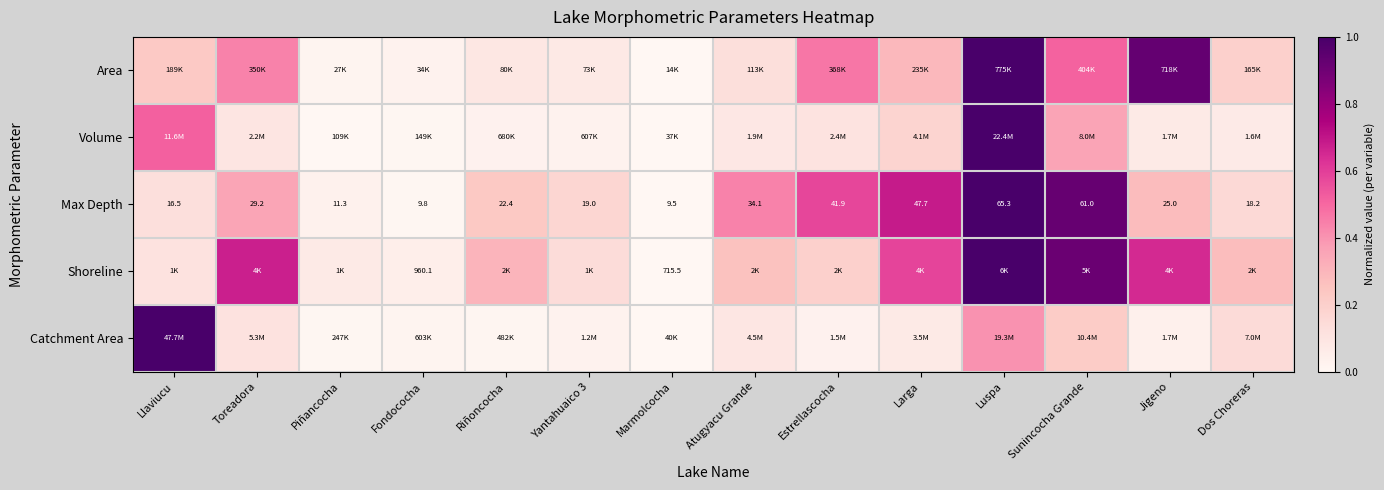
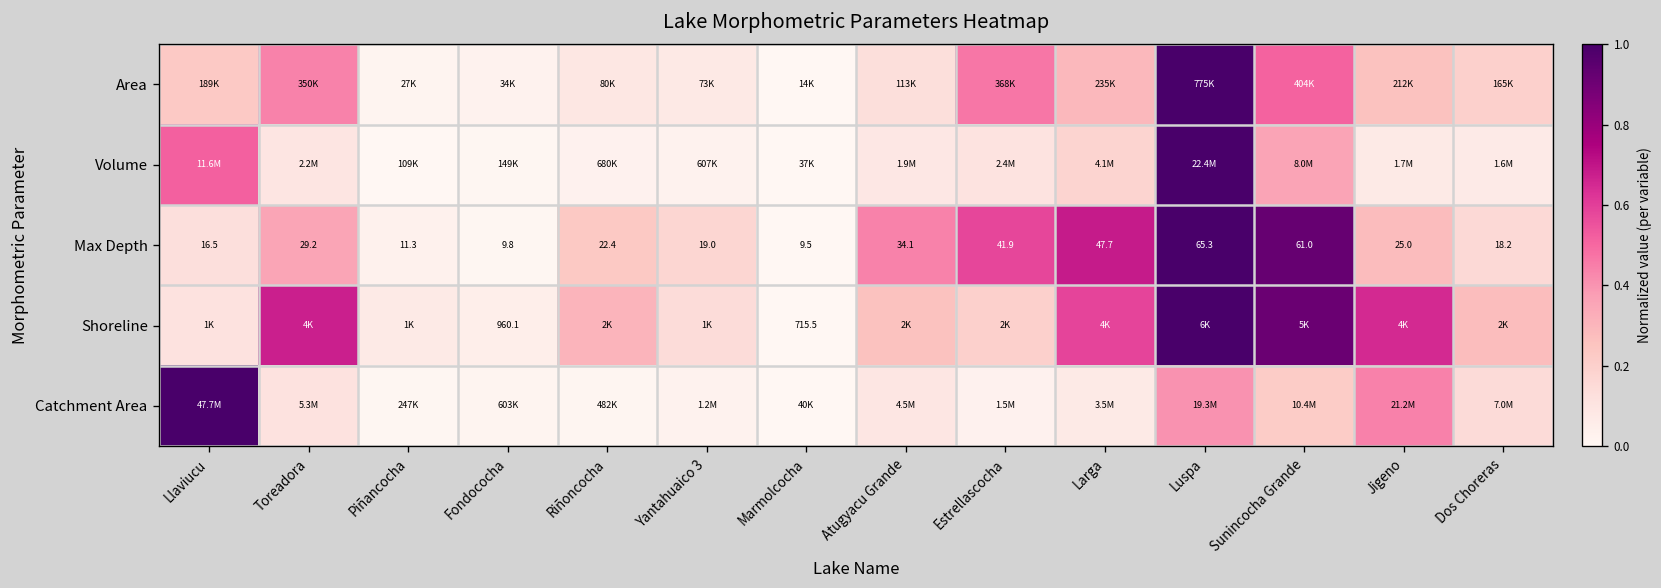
  {
    "Area": {
      "Llaviucu": "189K",
      "Toreadora": "350K",
      "Piñancocha": "27K",
      "Fondococha": "34K",
      "Riñoncocha": "80K",
      "Yantahuaico 3": "73K",
      "Marmolcocha": "14K",
      "Atugyacu Grande": "113K",
      "Estrellascocha": "368K",
      "Larga": "235K",
      "Luspa": "775K",
      "Sunincocha Grande": "404K",
-     "Jigeno": "718K",
+     "Jigeno": "212K",
      "Dos Choreras": "165K"
    },
    "Volume": {
      "Llaviucu": "11.6M",
      "Toreadora": "2.2M",
      "Piñancocha": "109K",
      "Fondococha": "149K",
      "Riñoncocha": "680K",
      "Yantahuaico 3": "607K",
      "Marmolcocha": "37K",
      "Atugyacu Grande": "1.9M",
      "Estrellascocha": "2.4M",
      "Larga": "4.1M",
      "Luspa": "22.4M",
      "Sunincocha Grande": "8.0M",
      "Jigeno": "1.7M",
      "Dos Choreras": "1.6M"
    },
    "Max Depth": {
      "Llaviucu": "16.5",
      "Toreadora": "29.2",
      "Piñancocha": "11.3",
      "Fondococha": "9.8",
      "Riñoncocha": "22.4",
      "Yantahuaico 3": "19.0",
      "Marmolcocha": "9.5",
      "Atugyacu Grande": "34.1",
      "Estrellascocha": "41.9",
      "Larga": "47.7",
      "Luspa": "65.3",
      "Sunincocha Grande": "61.0",
      "Jigeno": "25.0",
      "Dos Choreras": "18.2"
    },
    "Shoreline": {
      "Llaviucu": "1K",
      "Toreadora": "4K",
      "Piñancocha": "1K",
      "Fondococha": "960.1",
      "Riñoncocha": "2K",
      "Yantahuaico 3": "1K",
      "Marmolcocha": "715.5",
      "Atugyacu Grande": "2K",
      "Estrellascocha": "2K",
      "Larga": "4K",
      "Luspa": "6K",
      "Sunincocha Grande": "5K",
      "Jigeno": "4K",
      "Dos Choreras": "2K"
    },
    "Catchment Area": {
      "Llaviucu": "47.7M",
      "Toreadora": "5.3M",
      "Piñancocha": "247K",
      "Fondococha": "603K",
      "Riñoncocha": "482K",
      "Yantahuaico 3": "1.2M",
      "Marmolcocha": "40K",
      "Atugyacu Grande": "4.5M",
      "Estrellascocha": "1.5M",
      "Larga": "3.5M",
      "Luspa": "19.3M",
      "Sunincocha Grande": "10.4M",
-     "Jigeno": "1.7M",
+     "Jigeno": "21.2M",
      "Dos Choreras": "7.0M"
    }
  }
